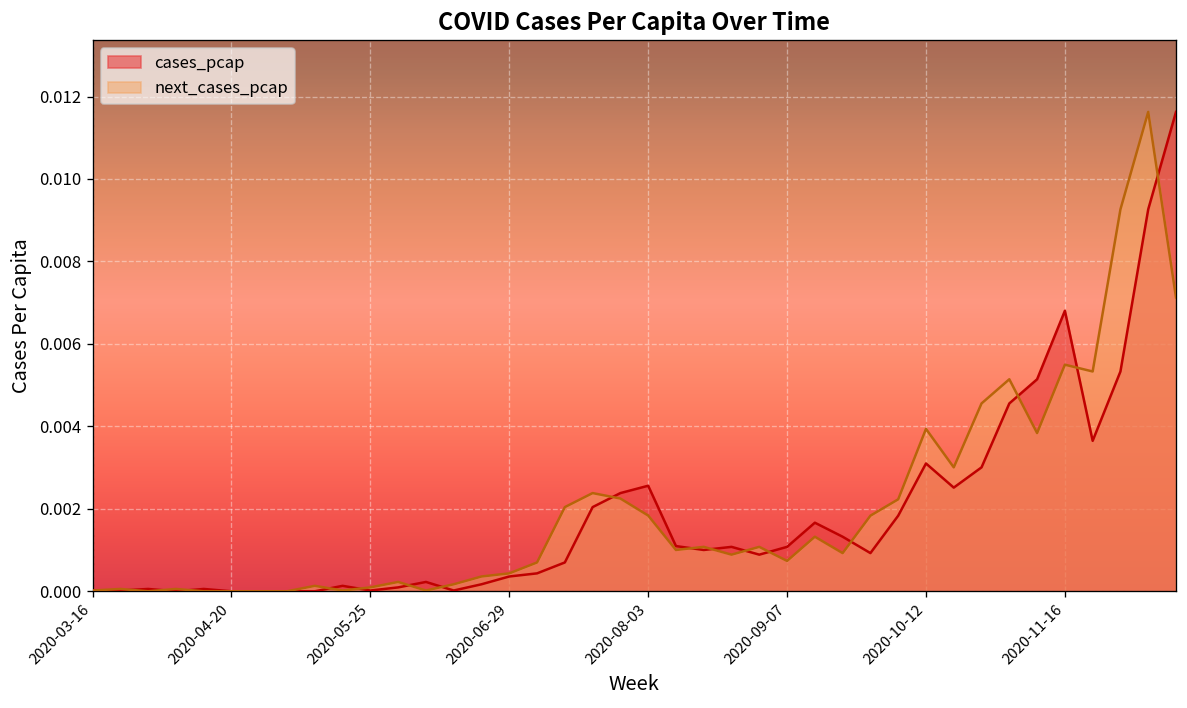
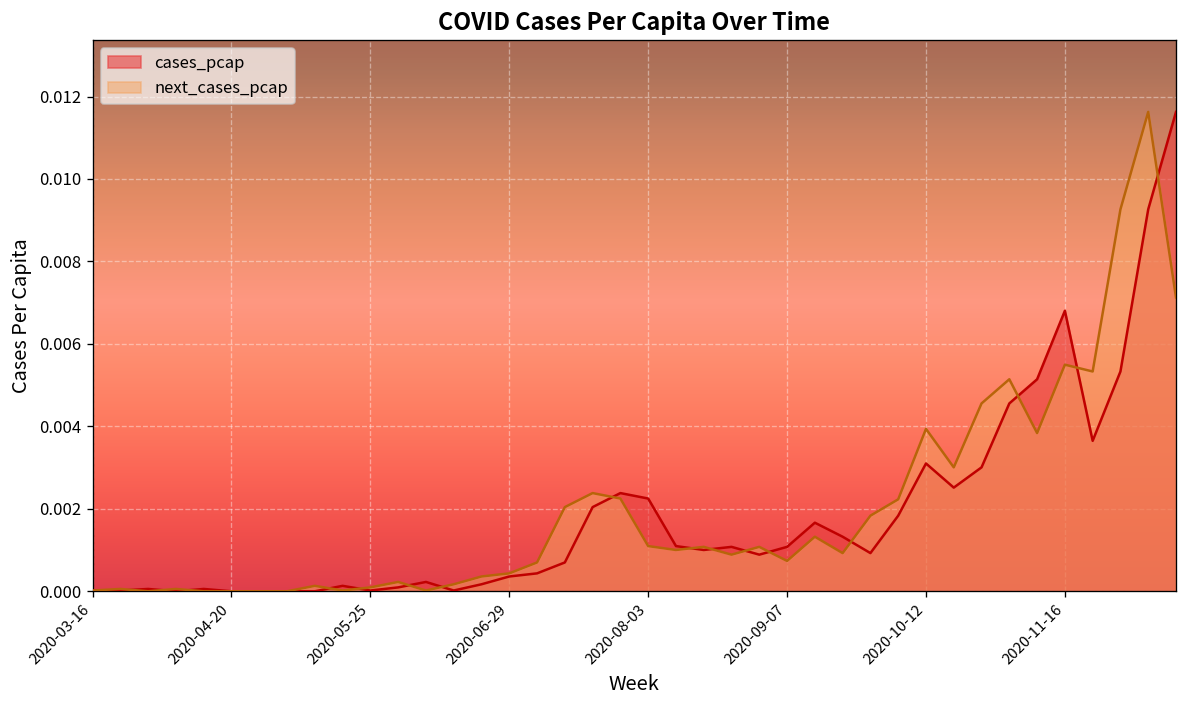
  {
    "cases_pcap": {
      "2020-05-25": 0.0000,
      "2020-06-29": 0.0004,
-     "2020-08-03": 0.0026,
+     "2020-08-03": 0.0022,
      "2020-09-07": 0.0011,
      "2020-10-12": 0.0031,
      "2020-11-16": 0.0068
    },
    "next_cases_pcap": {
      "2020-05-25": 0.0001,
      "2020-06-29": 0.0004,
-     "2020-08-03": 0.0018,
+     "2020-08-03": 0.0011,
      "2020-09-07": 0.0007,
      "2020-10-12": 0.0039,
      "2020-11-16": 0.0055
    }
  }
